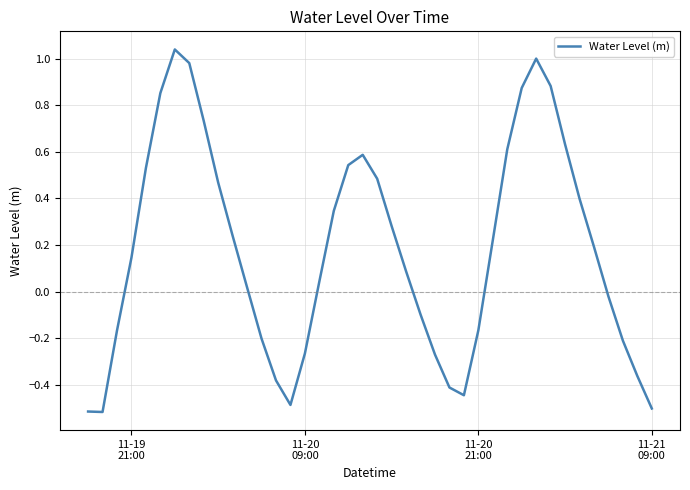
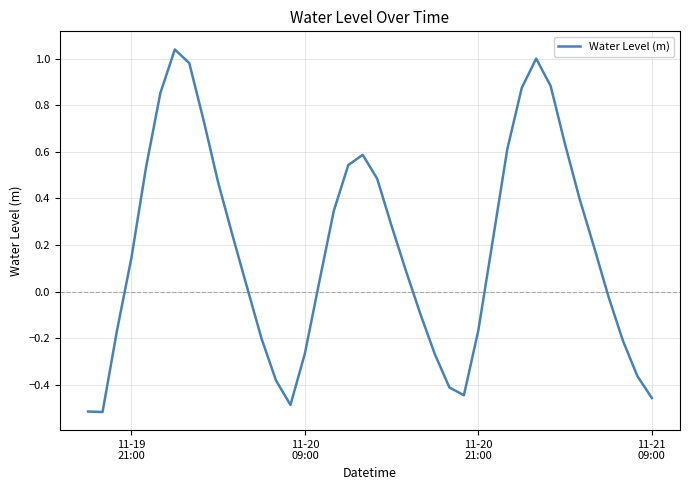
  {
    "11-19 21:00": 0.15,
    "11-20 09:00": -0.27,
    "11-20 21:00": -0.17,
-   "11-21 09:00": -0.50
+   "11-21 09:00": -0.46
  }
